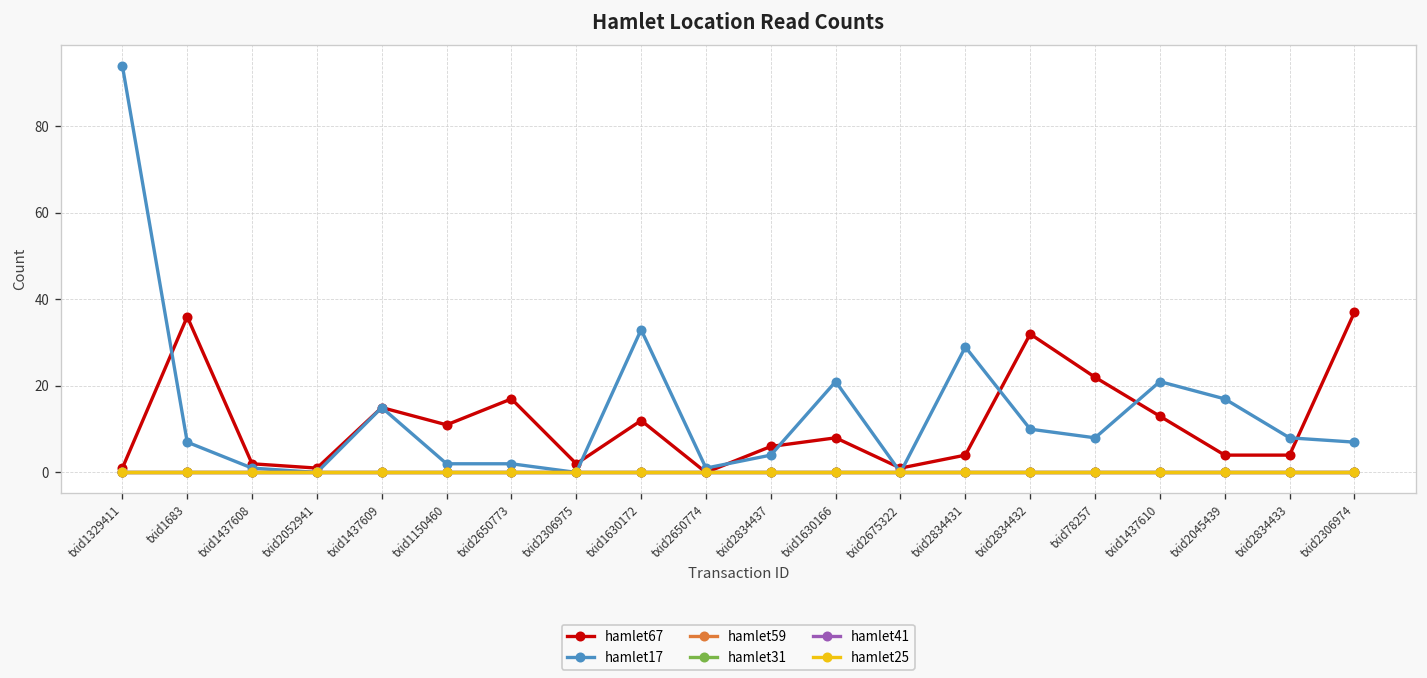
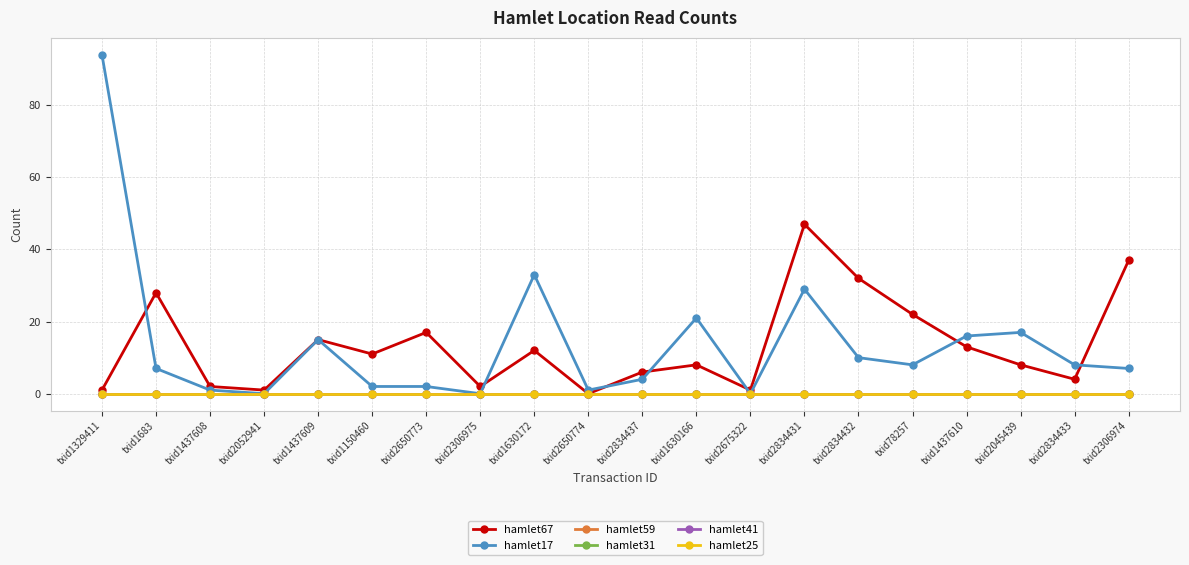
  {
    "hamlet67": {
      "txid1329411": 1,
-     "txid1683": 36,
+     "txid1683": 28,
      "txid1437608": 2,
      "txid2052941": 1,
      "txid1150460": 11,
      "txid2650773": 17,
      "txid2306975": 2,
      "txid1630172": 12,
      "txid2834437": 6,
      "txid1630166": 8,
      "txid2675322": 1,
-     "txid2834431": 4,
+     "txid2834431": 47,
      "txid2834432": 32,
      "txid78257": 22,
      "txid1437610": 13,
-     "txid2045439": 4,
+     "txid2045439": 8,
      "txid2834433": 4,
      "txid2306974": 37
    },
    "hamlet17": {
      "txid1329411": 94,
      "txid1683": 7,
      "txid1437608": 1,
      "txid1150460": 2,
      "txid2650773": 2,
      "txid1630172": 33,
      "txid2650774": 1,
      "txid2834437": 4,
      "txid1630166": 21,
      "txid2834431": 29,
      "txid2834432": 10,
      "txid78257": 8,
-     "txid1437610": 21,
+     "txid1437610": 16,
      "txid2045439": 17,
      "txid2834433": 8,
      "txid2306974": 7
    },
    "hamlet25": {
      "txid1329411": 0,
      "txid1683": 0,
      "txid1437608": 0,
      "txid1437609": 0,
      "txid1150460": 0,
      "txid2650773": 0,
      "txid1630172": 0,
      "txid2834437": 0,
      "txid1630166": 0,
      "txid2834431": 0,
      "txid2834432": 0,
      "txid78257": 0,
      "txid1437610": 0,
      "txid2045439": 0,
      "txid2834433": 0,
      "txid2306974": 0
    }
  }
